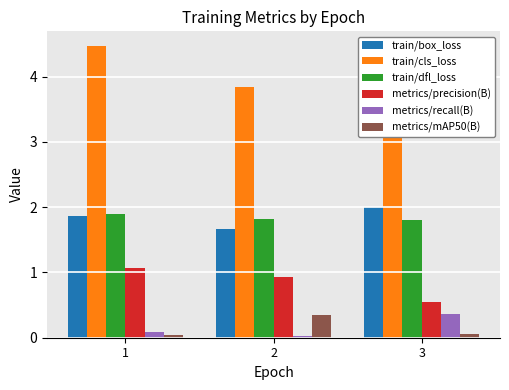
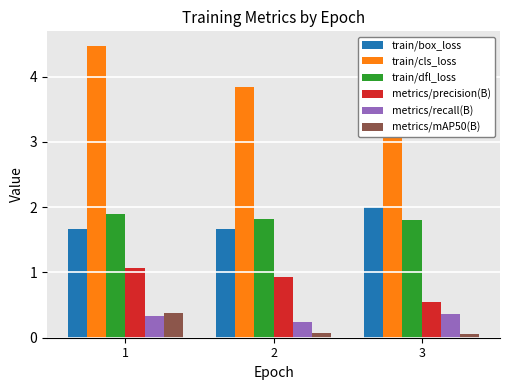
  {
    "train/box_loss": {
-     "1": 1.9,
+     "1": 1.7,
      "2": 1.7,
      "3": 2.0
    },
    "train/cls_loss": {
      "1": 4.5,
      "2": 3.8
    },
    "train/dfl_loss": {
      "1": 1.9,
      "2": 1.8,
      "3": 1.8
    },
    "metrics/precision(B)": {
      "1": 1.1,
      "2": 0.9,
      "3": 0.6
    },
    "metrics/recall(B)": {
-     "1": 0.1,
-     "2": 0.0,
+     "1": 0.3,
+     "2": 0.2,
      "3": 0.4
    },
    "metrics/mAP50(B)": {
-     "1": 0.0,
-     "2": 0.4,
+     "1": 0.4,
+     "2": 0.1,
      "3": 0.1
    }
  }
